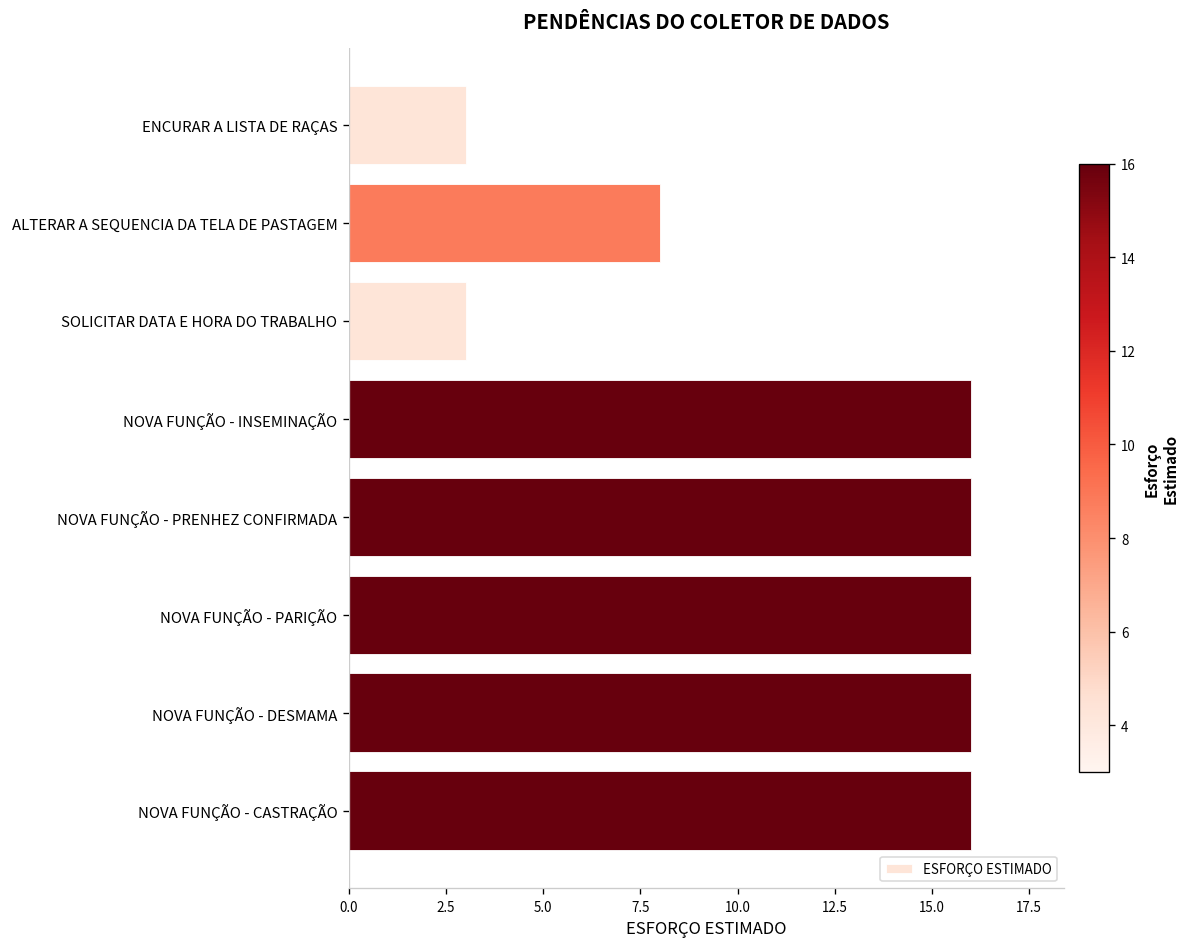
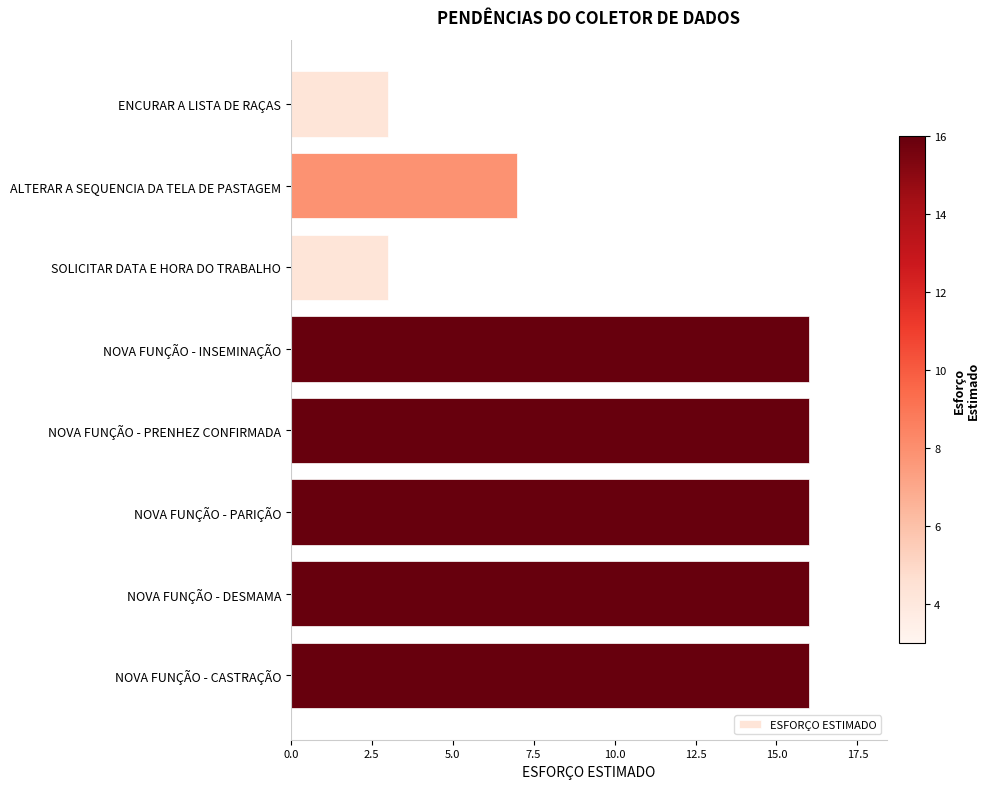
  {
    "ENCURAR A LISTA DE RAÇAS": 3,
-   "ALTERAR A SEQUENCIA DA TELA DE PASTAGEM": 8,
+   "ALTERAR A SEQUENCIA DA TELA DE PASTAGEM": 7,
    "SOLICITAR DATA E HORA DO TRABALHO": 3,
    "NOVA FUNÇÃO - INSEMINAÇÃO": 16,
    "NOVA FUNÇÃO - PRENHEZ CONFIRMADA": 16,
    "NOVA FUNÇÃO - PARIÇÃO": 16,
    "NOVA FUNÇÃO - DESMAMA": 16,
    "NOVA FUNÇÃO - CASTRAÇÃO": 16
  }
